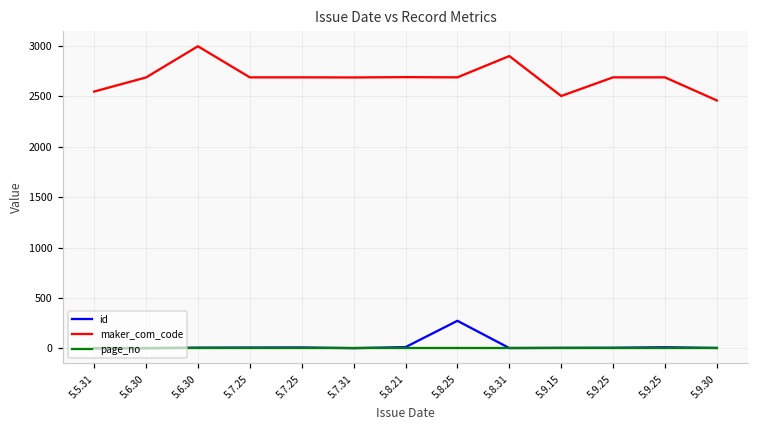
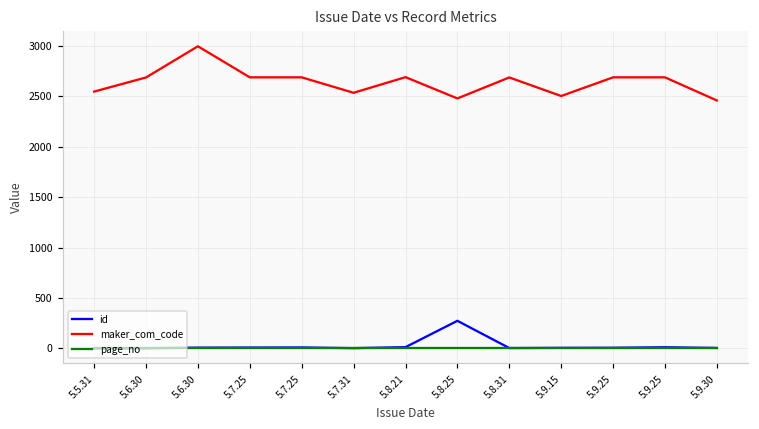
  {
    "id": {
      "5.8.25": 300
    },
    "maker_com_code": {
      "5.5.31": 2500,
-     "5.7.31": 2700,
+     "5.7.31": 2500,
      "5.8.21": 2700,
-     "5.8.25": 2700,
-     "5.8.31": 2900,
+     "5.8.25": 2500,
+     "5.8.31": 2700,
      "5.9.15": 2500,
      "5.9.30": 2500
    },
    "page_no": {
      "5.8.25": 0
    }
  }
